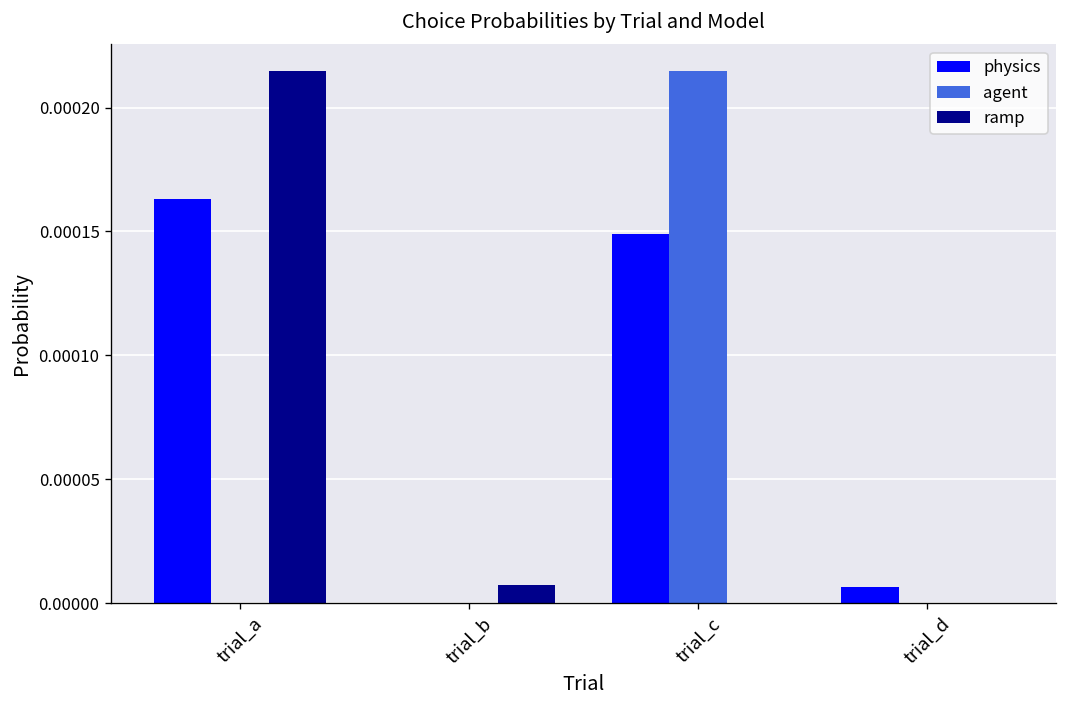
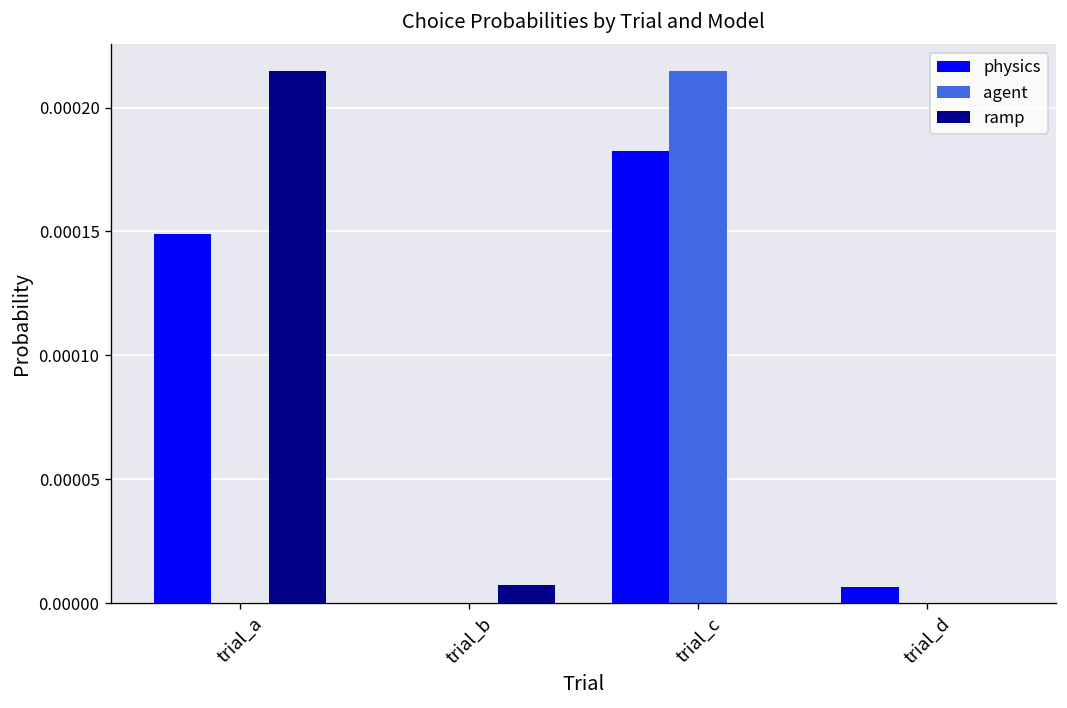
  {
    "physics": {
-     "trial_a": 0.000163,
-     "trial_c": 0.000149,
+     "trial_a": 0.000149,
+     "trial_c": 0.000182,
      "trial_d": 0.000006
    },
    "agent": {
      "trial_a": 0.000000,
      "trial_c": 0.000215
    },
    "ramp": {
      "trial_a": 0.000215,
      "trial_b": 0.000007,
      "trial_c": 0.000000
    }
  }
